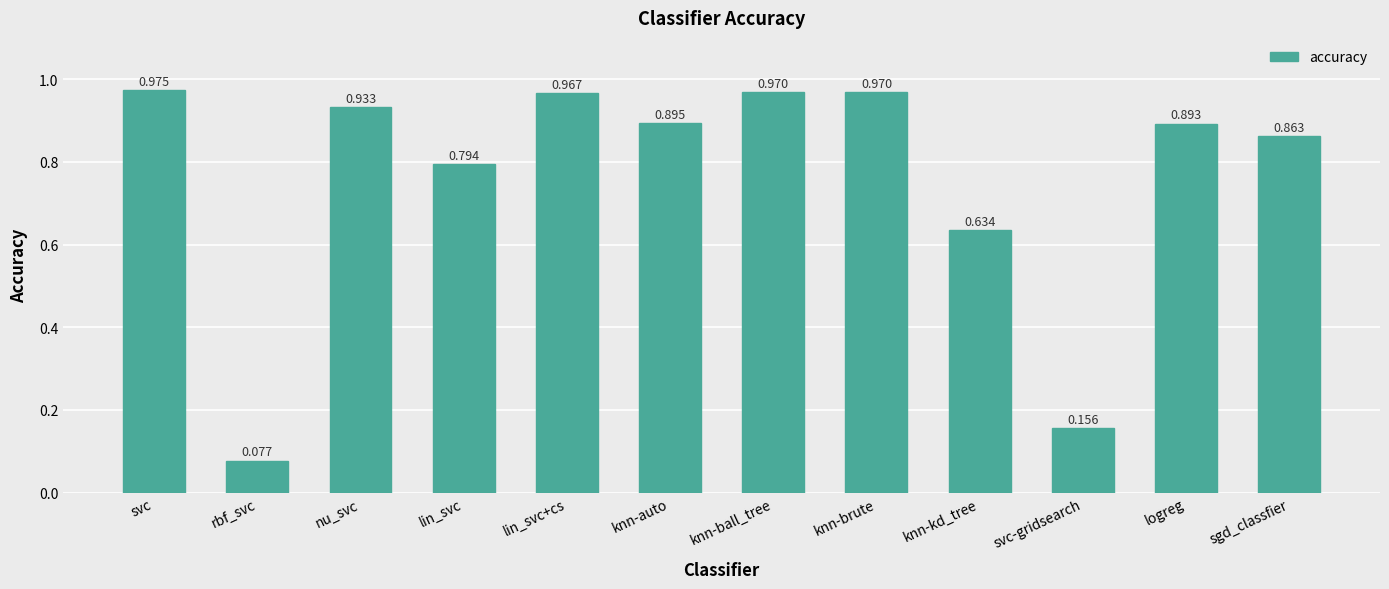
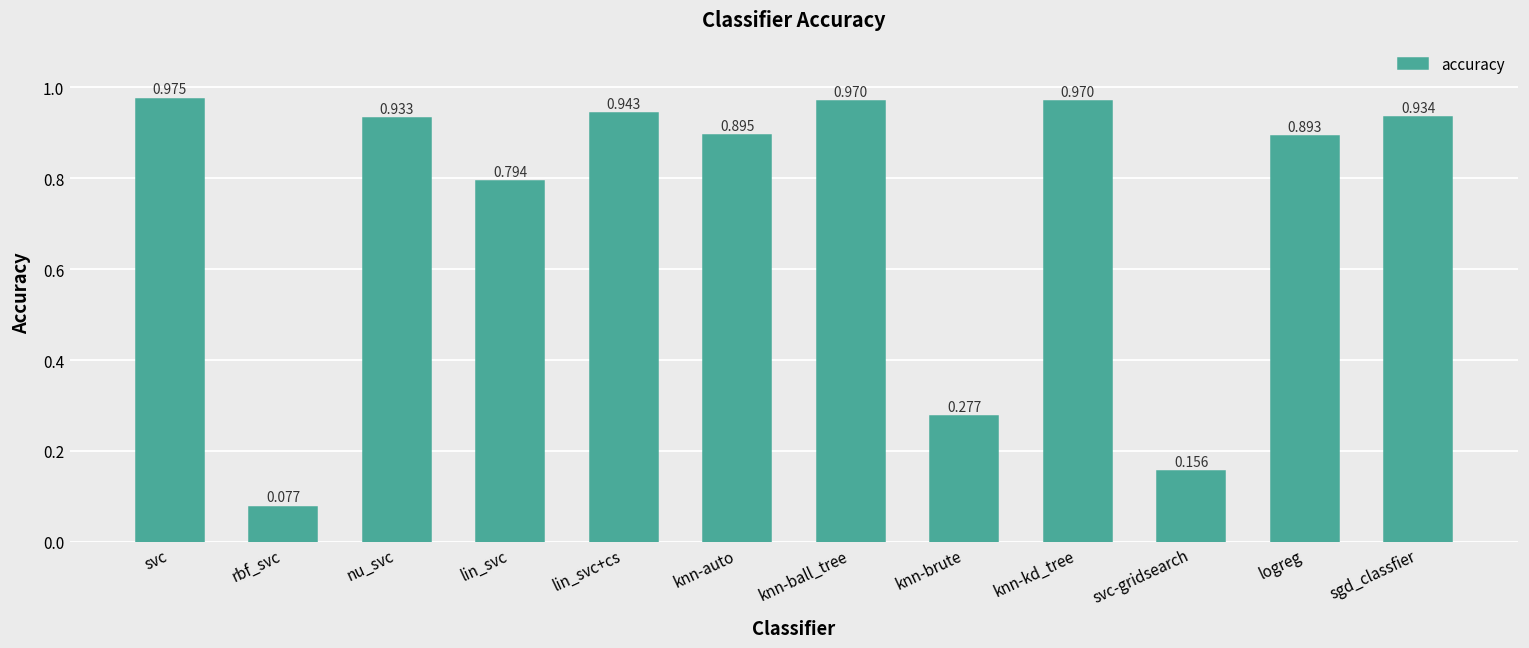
  {
    "svc": 0.975,
    "rbf_svc": 0.077,
    "nu_svc": 0.933,
    "lin_svc": 0.794,
-   "lin_svc+cs": 0.967,
+   "lin_svc+cs": 0.943,
    "knn-auto": 0.895,
    "knn-ball_tree": 0.970,
-   "knn-brute": 0.970,
-   "knn-kd_tree": 0.634,
+   "knn-brute": 0.277,
+   "knn-kd_tree": 0.970,
    "svc-gridsearch": 0.156,
    "logreg": 0.893,
-   "sgd_classfier": 0.863
+   "sgd_classfier": 0.934
  }
